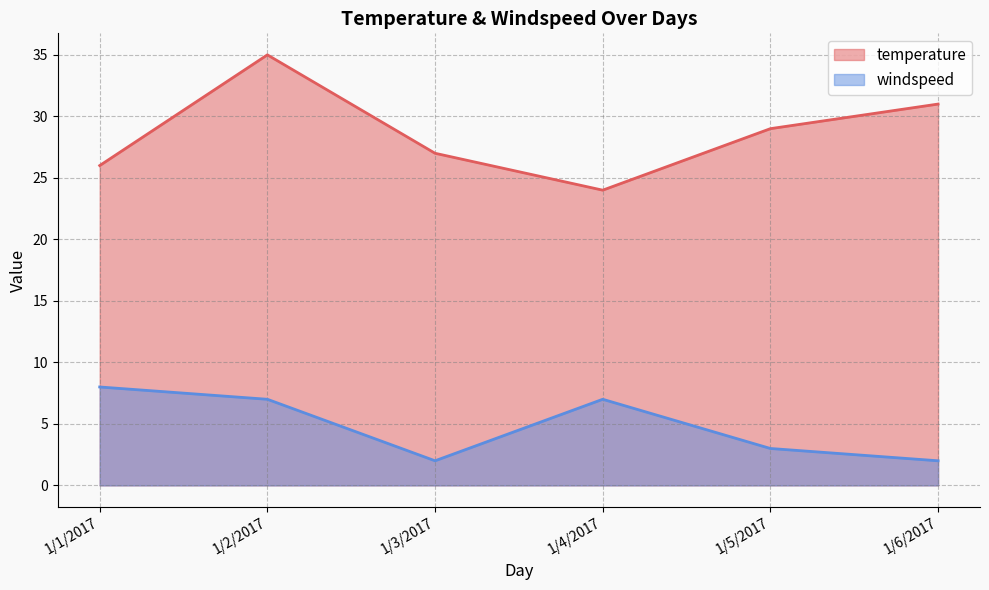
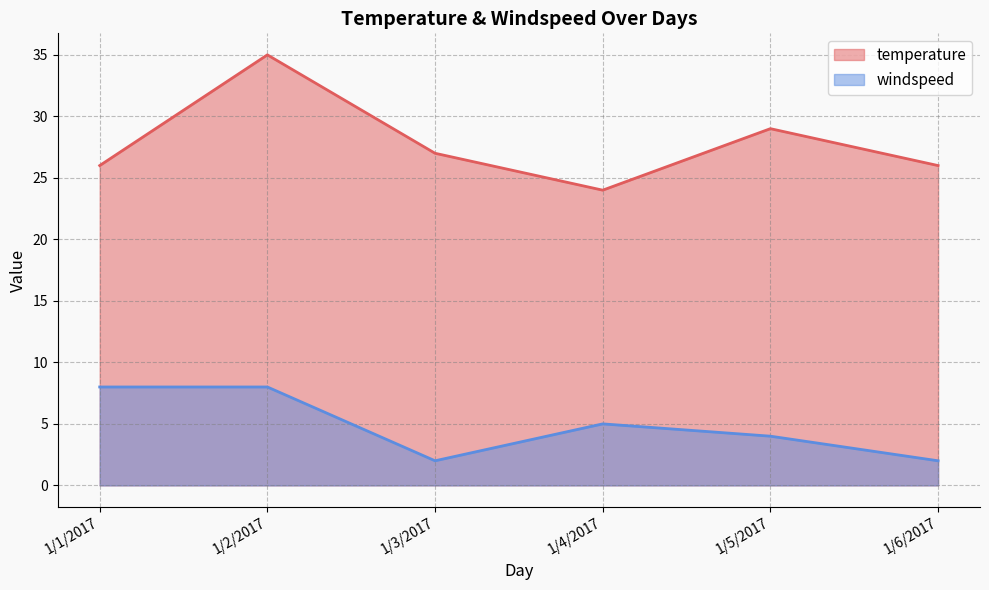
  {
    "temperature": {
      "1/1/2017": 26,
      "1/2/2017": 35,
      "1/3/2017": 27,
      "1/4/2017": 24,
      "1/5/2017": 29,
-     "1/6/2017": 31
+     "1/6/2017": 26
    },
    "windspeed": {
      "1/1/2017": 8,
-     "1/2/2017": 7,
+     "1/2/2017": 8,
      "1/3/2017": 2,
-     "1/4/2017": 7,
-     "1/5/2017": 3,
+     "1/4/2017": 5,
+     "1/5/2017": 4,
      "1/6/2017": 2
    }
  }
